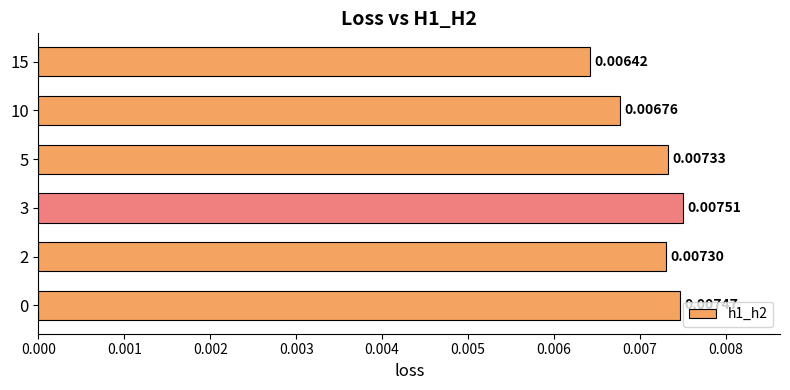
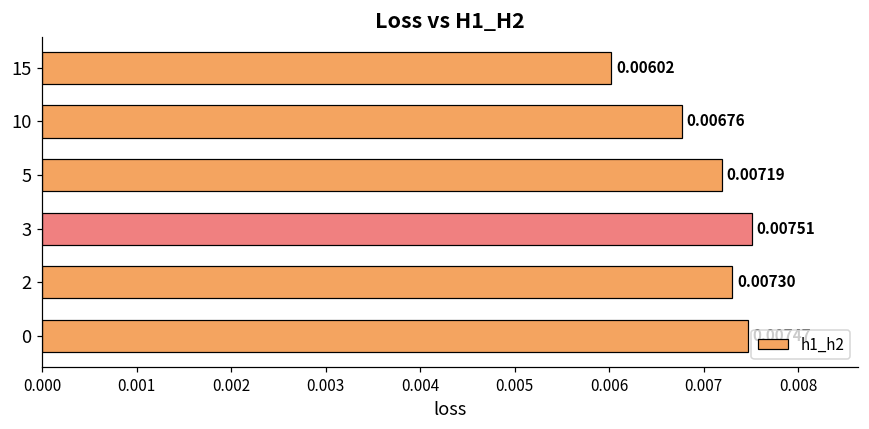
  {
-   "15": 0.00642,
+   "15": 0.00602,
    "10": 0.00676,
-   "5": 0.00733,
+   "5": 0.00719,
    "3": 0.00751,
    "2": 0.00730
  }
